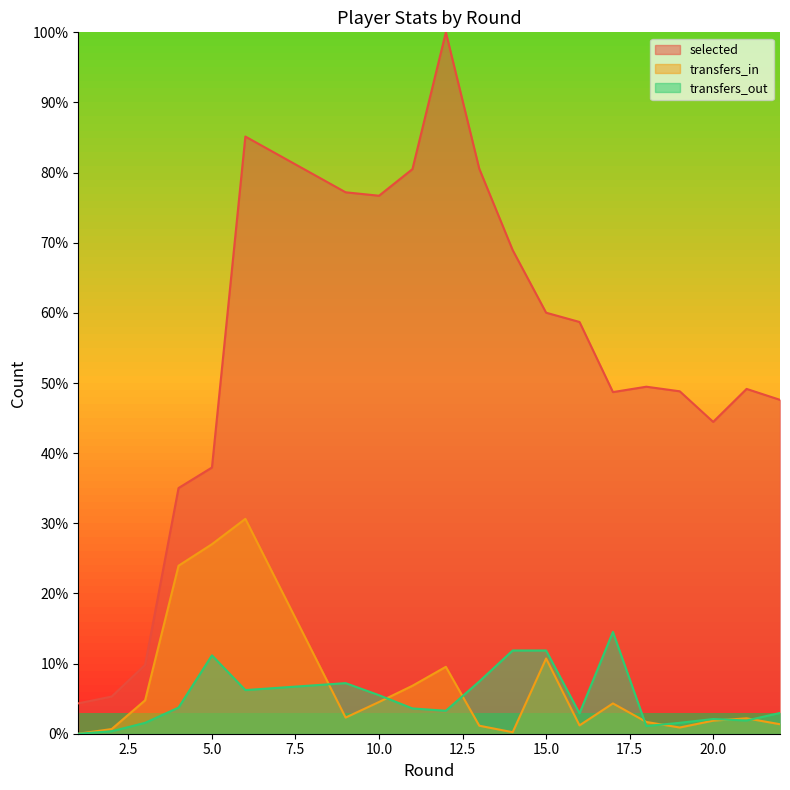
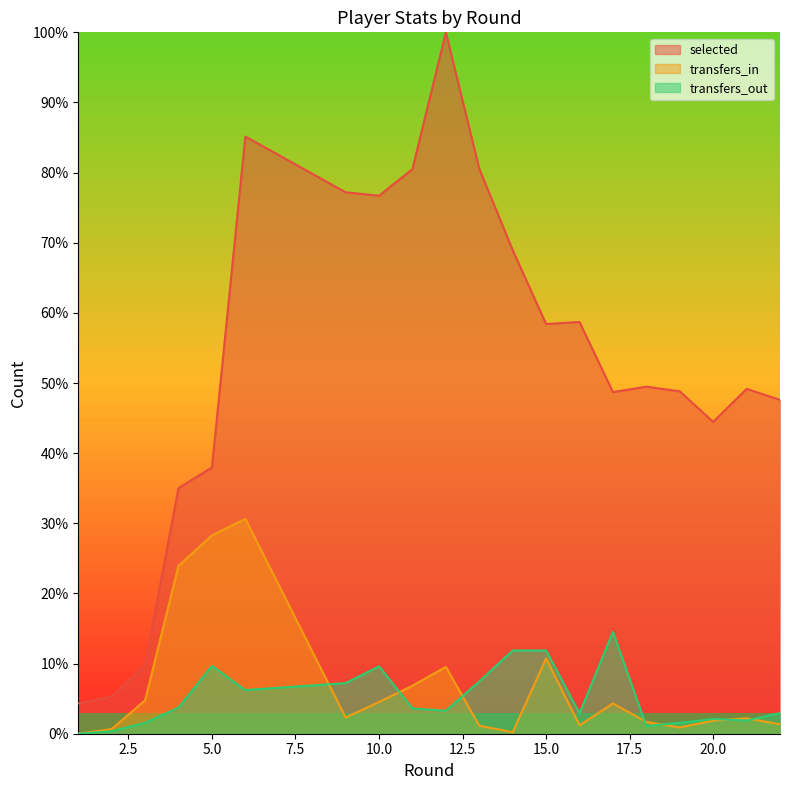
  {
    "selected": {
      "5.0": "38%",
      "10.0": "77%",
-     "15.0": "60%",
+     "15.0": "58%",
      "20.0": "44%"
    },
    "transfers_in": {
-     "5.0": "27%",
+     "5.0": "28%",
      "10.0": "5%",
      "15.0": "11%"
    },
    "transfers_out": {
-     "5.0": "11%",
-     "10.0": "5%",
+     "5.0": "10%",
+     "10.0": "10%",
      "15.0": "12%"
    }
  }
